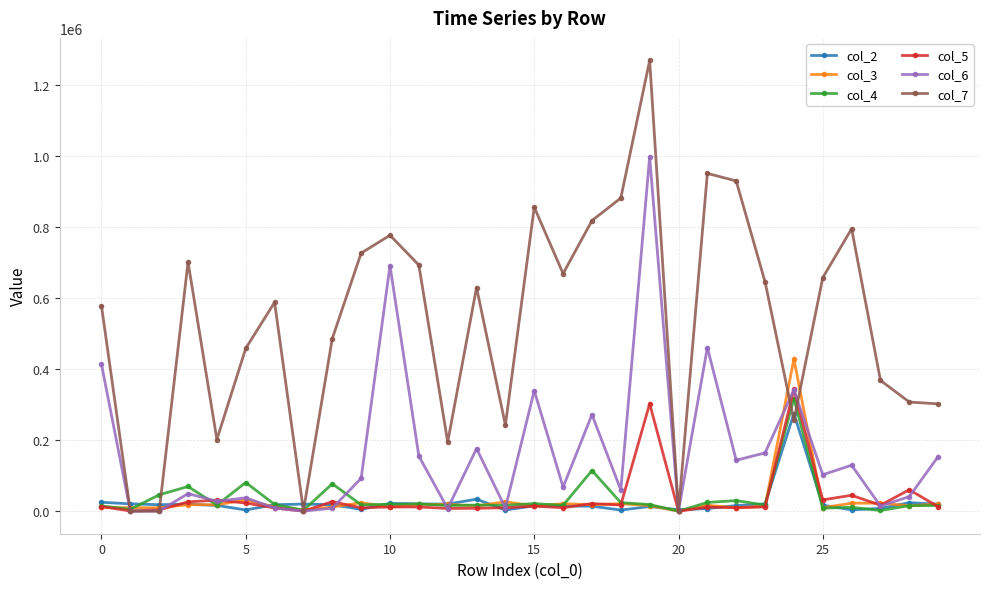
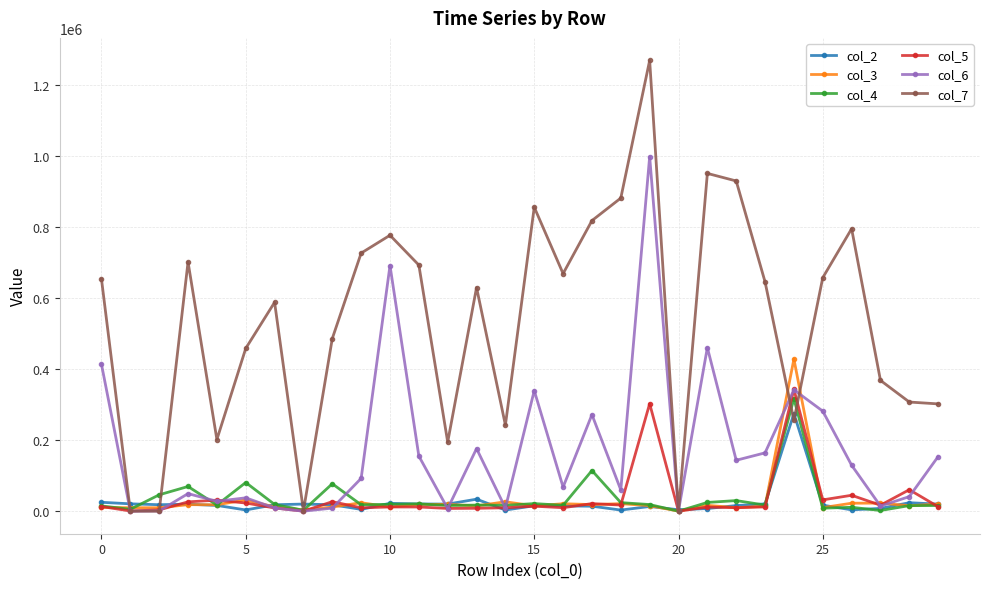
  {
    "col_2": {
      "0": 30000,
      "5": 0
    },
    "col_4": {
      "5": 80000
    },
    "col_5": {
      "5": 20000,
      "25": 30000
    },
    "col_6": {
      "0": 410000,
      "10": 690000,
      "15": 340000,
-     "25": 100000
+     "25": 280000
    },
    "col_7": {
-     "0": 580000,
+     "0": 650000,
      "5": 460000,
      "10": 780000,
      "15": 860000,
      "25": 660000
    }
  }
